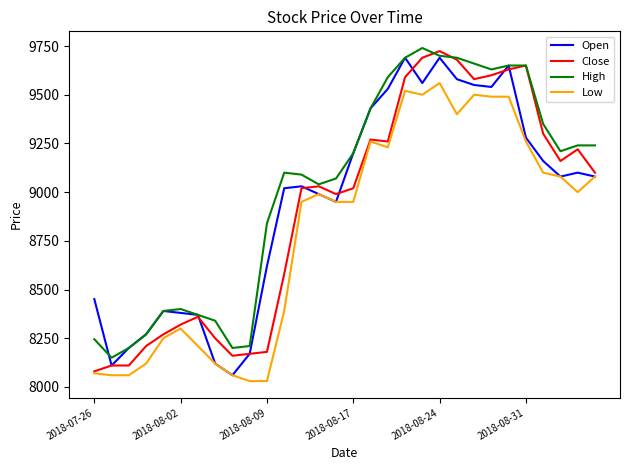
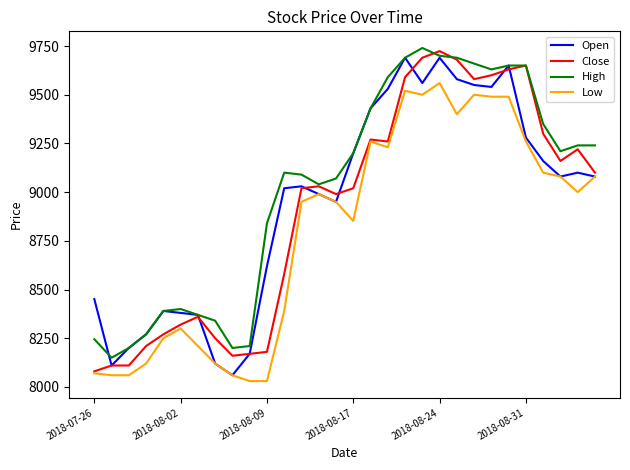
  {
    "Open": {
      "2018-07-26": 8450,
      "2018-08-02": 8380,
      "2018-08-09": 8620,
      "2018-08-31": 9280
    },
    "Close": {
      "2018-08-02": 8320,
      "2018-08-09": 8180,
      "2018-08-17": 9020,
      "2018-08-24": 9720
    },
    "High": {
      "2018-07-26": 8250,
      "2018-08-02": 8400,
      "2018-08-09": 8840
    },
    "Low": {
      "2018-08-02": 8300,
      "2018-08-09": 8030,
-     "2018-08-17": 8950,
+     "2018-08-17": 8850,
      "2018-08-24": 9560,
      "2018-08-31": 9260
    }
  }
